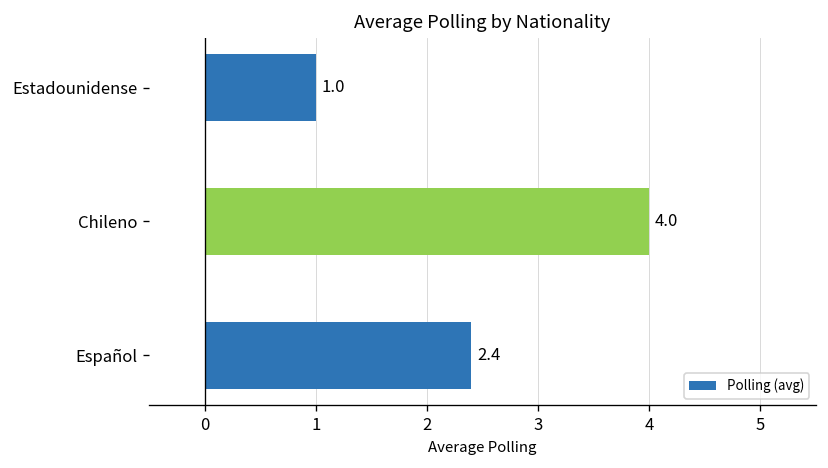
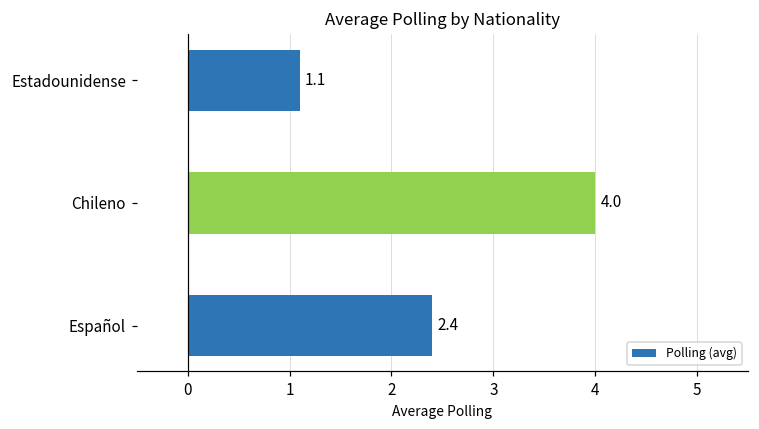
  {
-   "Estadounidense": 1.0,
+   "Estadounidense": 1.1,
    "Chileno": 4.0,
    "Español": 2.4
  }
